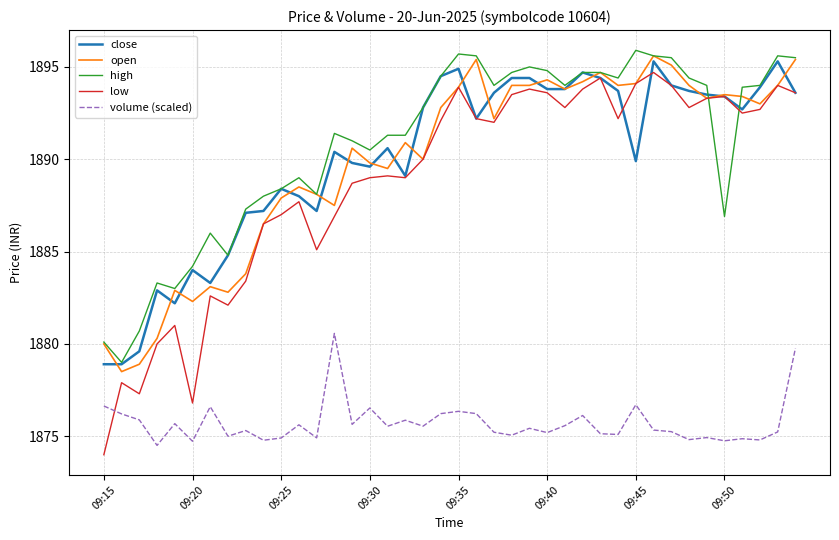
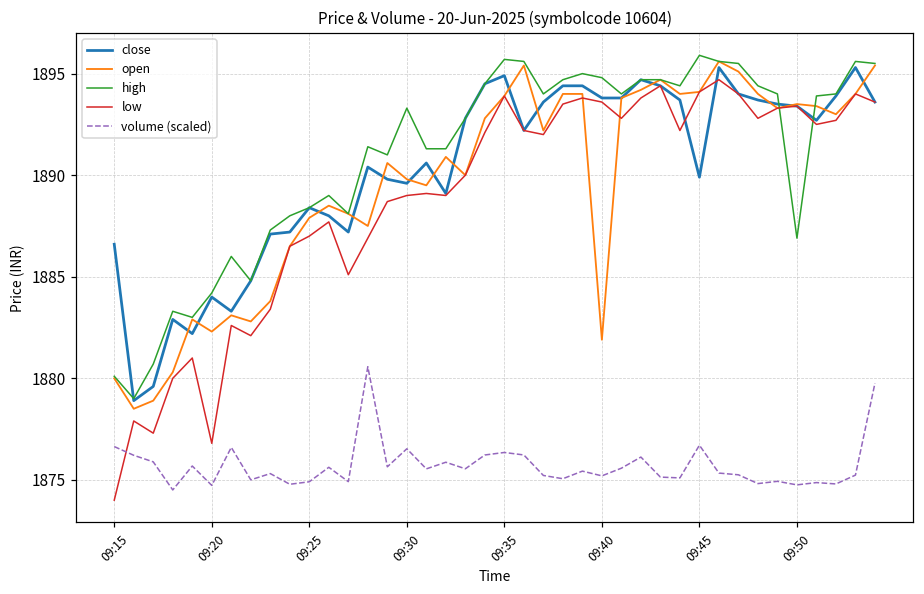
  {
    "close": {
-     "09:15": 1878.9,
+     "09:15": 1886.6,
      "09:20": 1884.0,
      "09:30": 1889.6,
      "09:35": 1894.9,
      "09:40": 1893.8,
      "09:45": 1889.9
    },
    "open": {
      "09:20": 1882.3,
      "09:25": 1887.9,
      "09:30": 1889.8,
-     "09:40": 1894.3
+     "09:40": 1881.9
    },
    "high": {
      "09:20": 1884.2,
-     "09:30": 1890.5,
+     "09:30": 1893.3,
      "09:35": 1895.7,
      "09:40": 1894.8,
      "09:45": 1895.9,
      "09:50": 1886.9
    },
    "low": {
      "09:15": 1874.0,
      "09:20": 1876.8,
      "09:25": 1887.0,
      "09:30": 1889.0,
      "09:40": 1893.6
    },
    "volume (scaled)": {
      "09:15": 1876.6,
      "09:20": 1874.7,
      "09:25": 1874.9,
      "09:30": 1876.5,
      "09:35": 1876.3,
      "09:40": 1875.2,
      "09:45": 1876.7,
      "09:50": 1874.8
    }
  }
